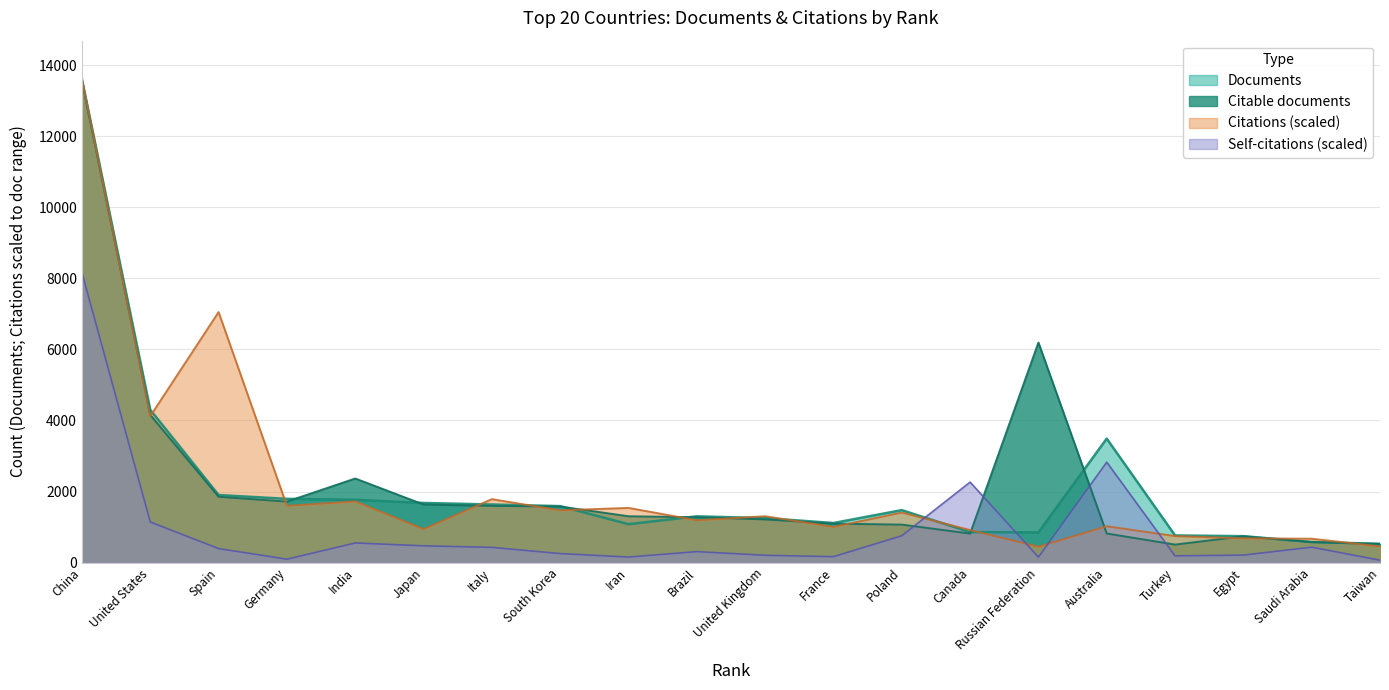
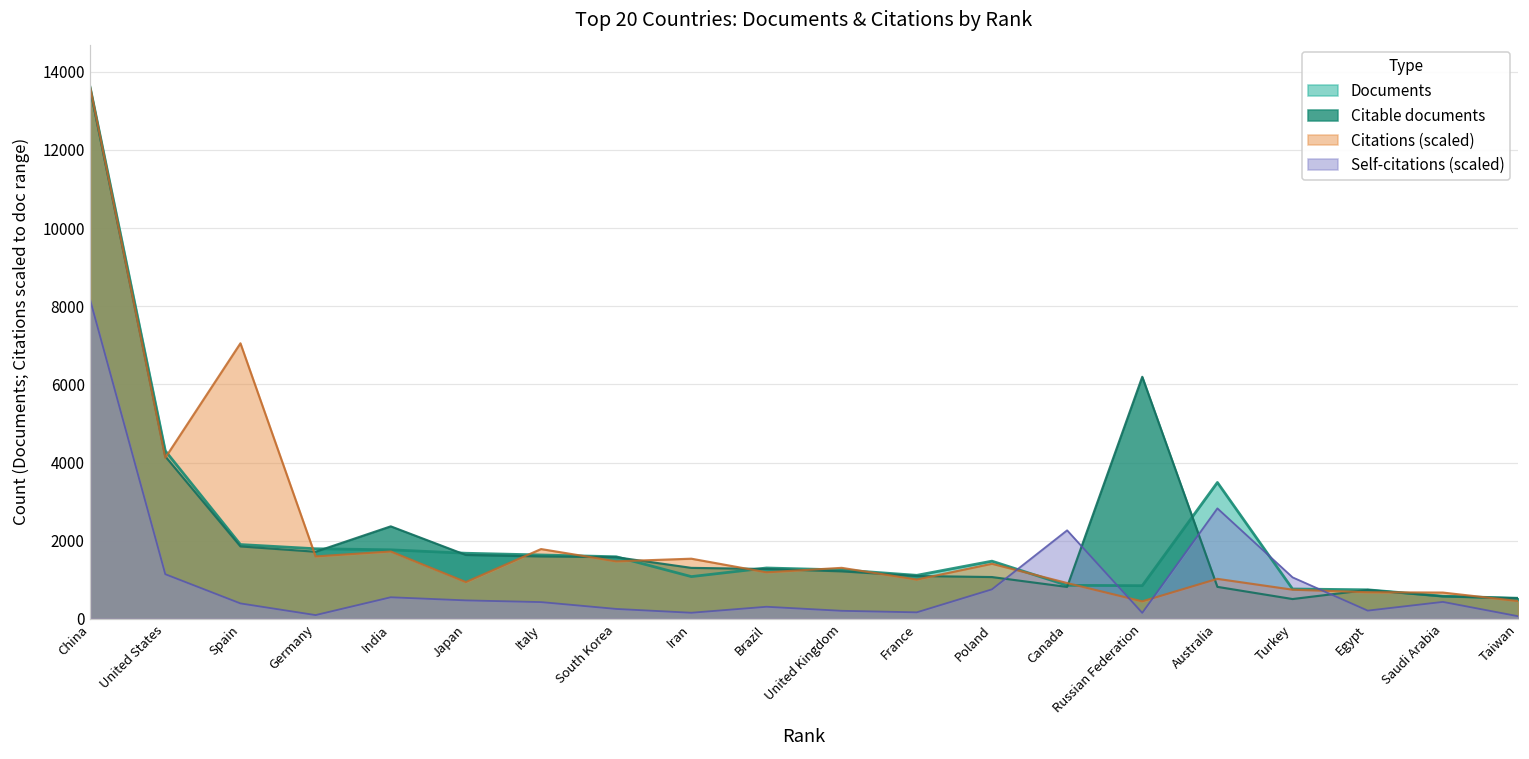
  {
    "Documents": {
      "United States": 4300,
      "Germany": 1800,
      "Iran": 1100,
      "Russian Federation": 800,
      "Australia": 3500
    },
    "Citable documents": {
      "Germany": 1700,
      "India": 2400,
      "Iran": 1300,
      "Poland": 1100,
      "Russian Federation": 6200,
      "Australia": 800,
      "Turkey": 500
    },
    "Citations (scaled)": {
      "Spain": 7100,
      "Germany": 1600,
      "Japan": 900,
      "Italy": 1800,
      "South Korea": 1500,
      "Iran": 1500,
      "Brazil": 1200,
      "France": 1000,
      "Russian Federation": 400,
      "Australia": 1000,
      "Saudi Arabia": 700
    },
    "Self-citations (scaled)": {
      "China": 8200,
      "United States": 1100,
      "Spain": 400,
      "Germany": 100,
      "India": 600,
      "Japan": 500,
      "Italy": 400,
      "South Korea": 300,
      "Iran": 200,
      "Brazil": 300,
      "United Kingdom": 200,
      "France": 200,
      "Poland": 800,
      "Canada": 2300,
      "Russian Federation": 200,
      "Australia": 2800,
-     "Turkey": 200,
+     "Turkey": 1100,
      "Egypt": 200,
      "Saudi Arabia": 400,
      "Taiwan": 100
    }
  }
